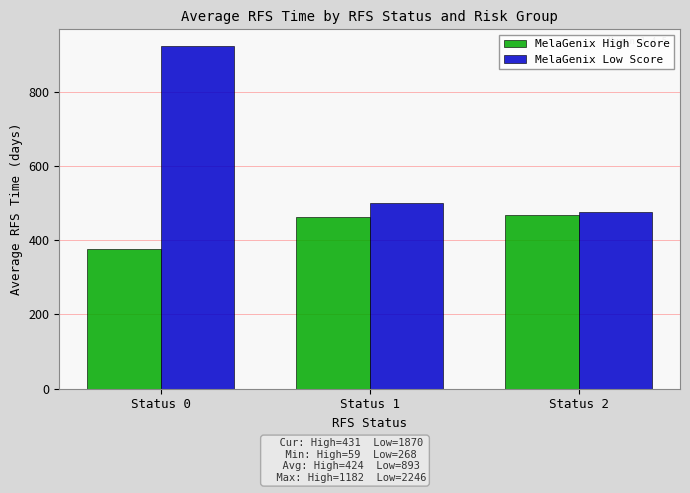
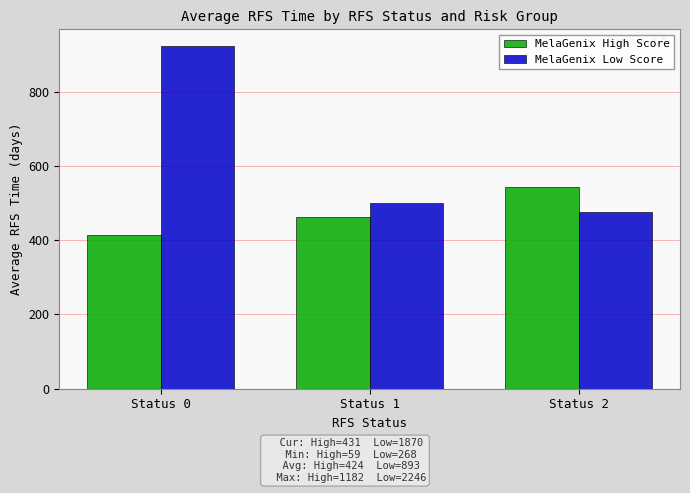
  {
    "MelaGenix High Score": {
-     "Status 0": 380,
+     "Status 0": 420,
      "Status 1": 460,
-     "Status 2": 470
+     "Status 2": 540
    },
    "MelaGenix Low Score": {
      "Status 0": 920,
      "Status 1": 500,
      "Status 2": 480
    }
  }
